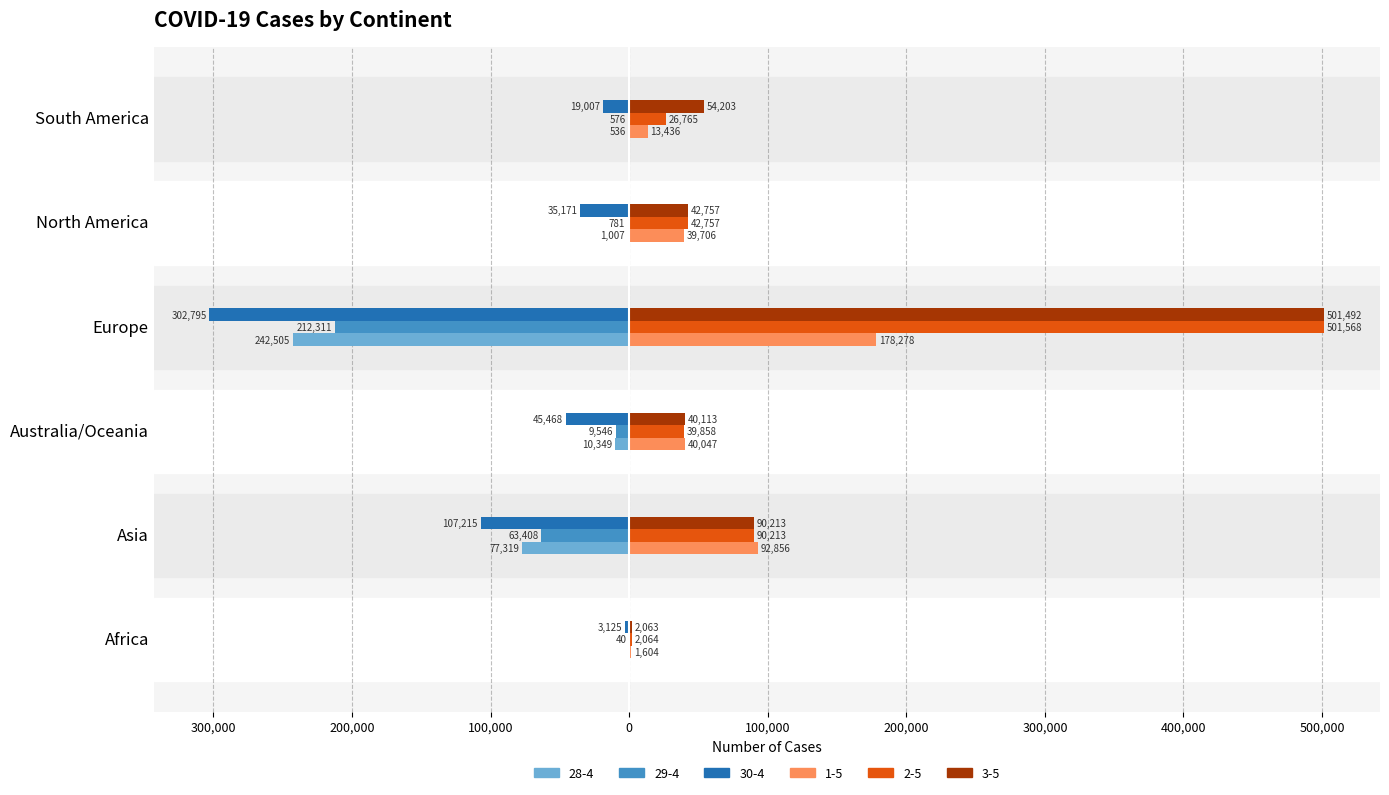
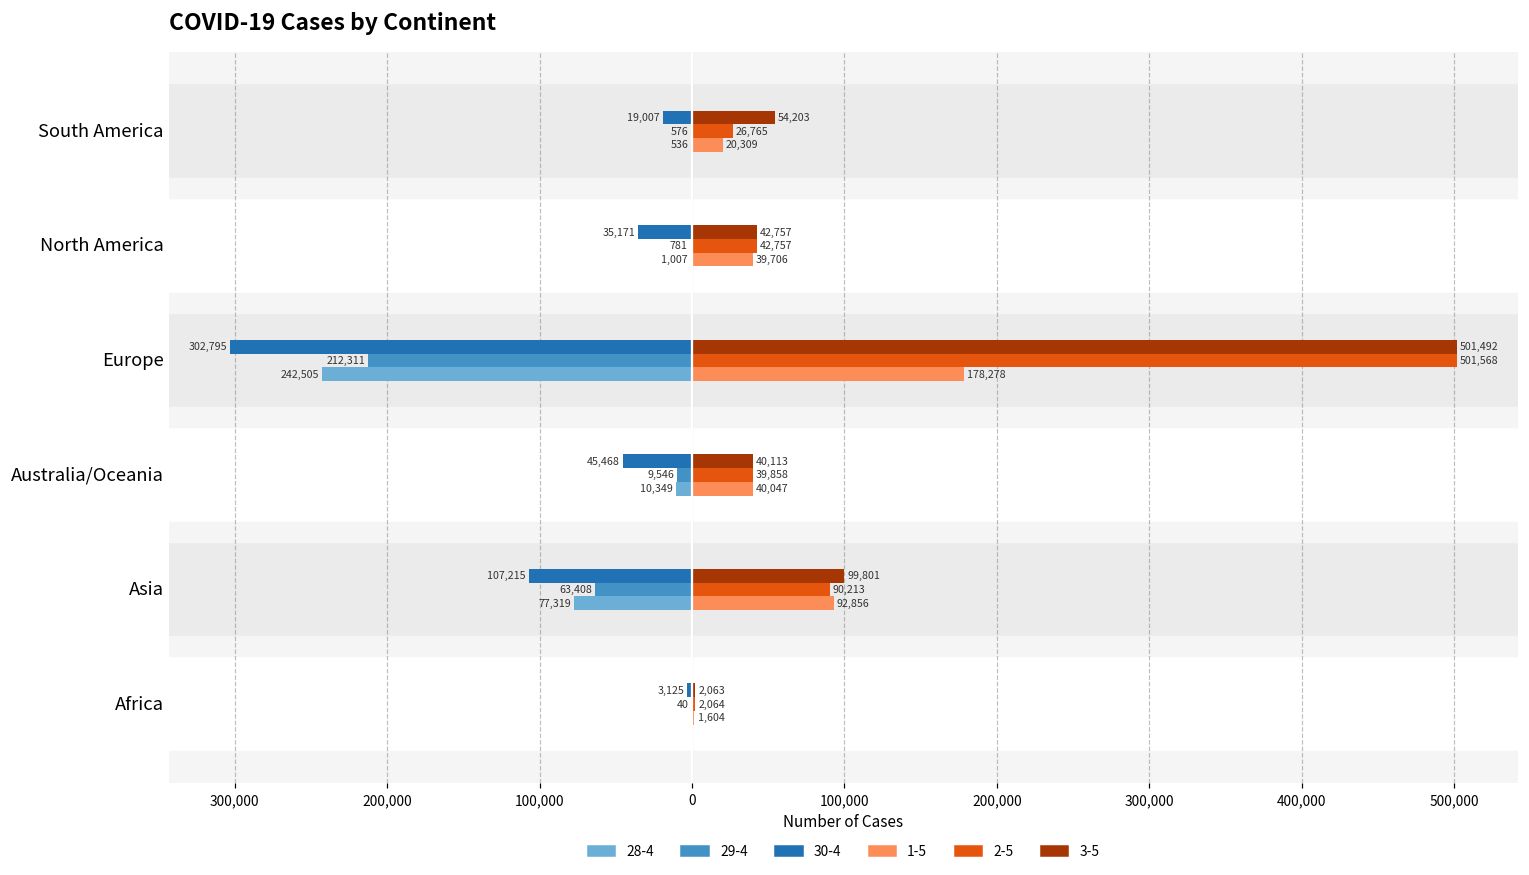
  {
    "1-5": {
-     "South America": "13,436",
+     "South America": "20,309",
      "North America": "39,706",
      "Europe": "178,278",
      "Australia/Oceania": "40,047",
      "Asia": "92,856",
      "Africa": "1,604"
    },
    "2-5": {
      "South America": "26,765",
      "North America": "42,757",
      "Europe": "501,568",
      "Australia/Oceania": "39,858",
      "Asia": "90,213",
      "Africa": "2,064"
    },
    "3-5": {
      "South America": "54,203",
      "North America": "42,757",
      "Europe": "501,492",
      "Australia/Oceania": "40,113",
-     "Asia": "90,213",
+     "Asia": "99,801",
      "Africa": "2,063"
    }
  }
